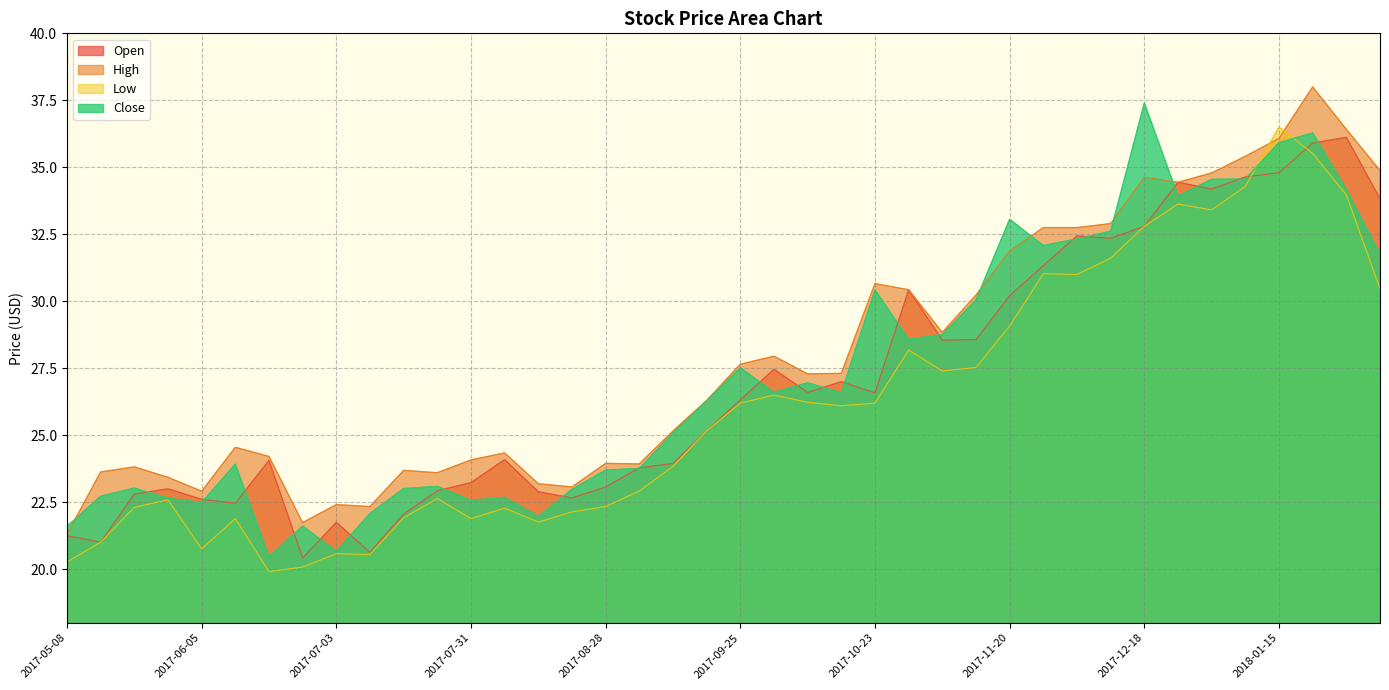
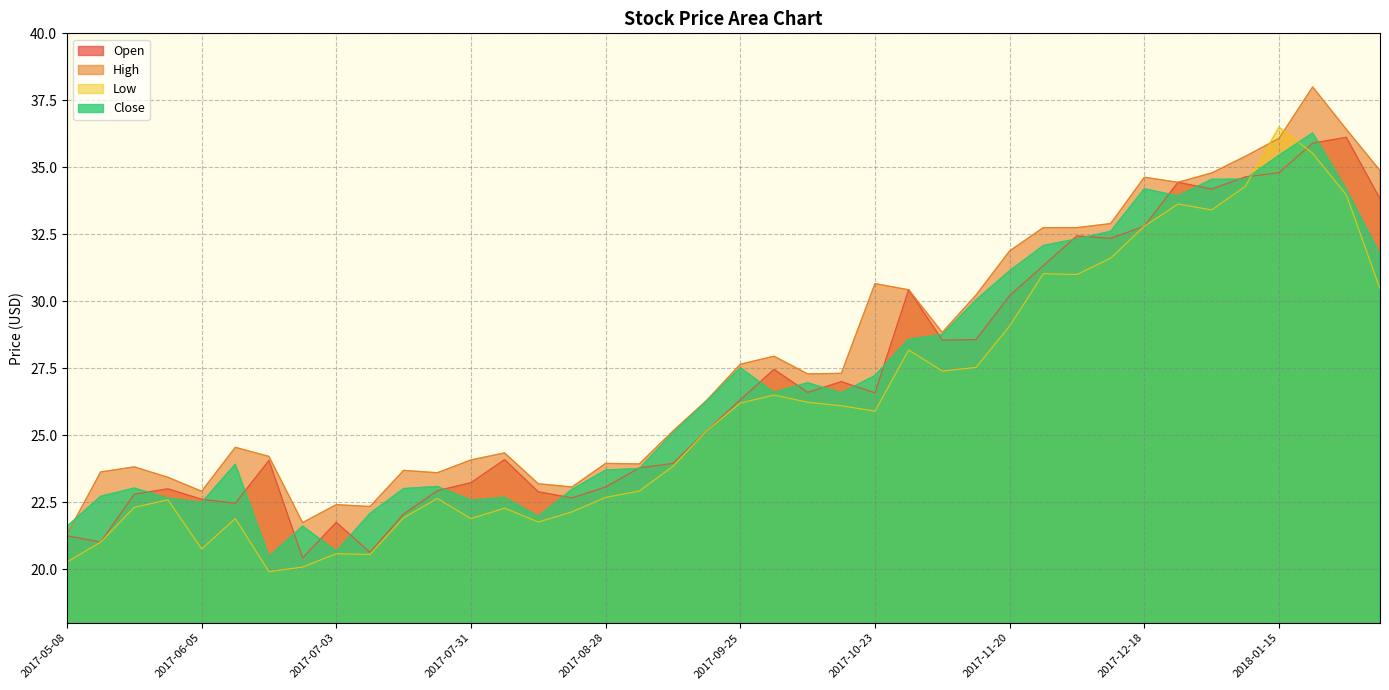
  {
    "Low": {
      "2017-05-08": 20.3,
      "2017-06-05": 20.8,
      "2017-07-31": 21.9,
-     "2017-08-28": 22.3,
+     "2017-08-28": 22.7,
      "2017-09-25": 26.2,
-     "2017-10-23": 26.2,
+     "2017-10-23": 25.9,
      "2017-11-20": 29.1,
      "2018-01-15": 36.5
    },
    "Close": {
      "2017-05-08": 21.6,
      "2017-06-05": 22.5,
      "2017-07-31": 22.6,
      "2017-08-28": 23.7,
      "2017-09-25": 27.5,
-     "2017-10-23": 30.4,
-     "2017-11-20": 33.1,
-     "2017-12-18": 37.4,
-     "2018-01-15": 35.9
+     "2017-10-23": 27.2,
+     "2017-11-20": 31.1,
+     "2017-12-18": 34.2,
+     "2018-01-15": 35.5
    }
  }
